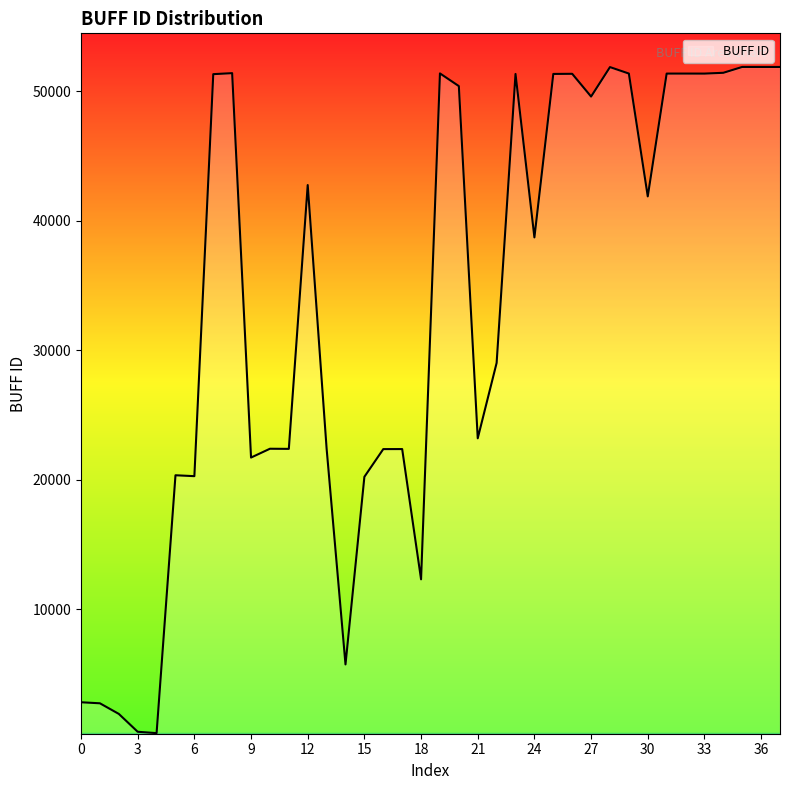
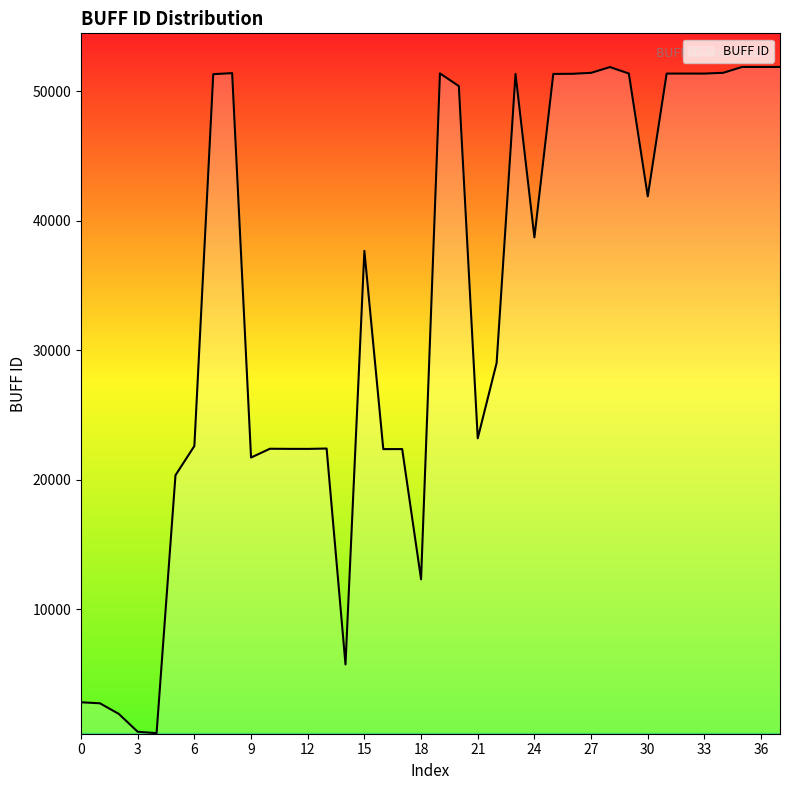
  {
    "0": 2800,
    "3": 600,
-   "6": 20300,
+   "6": 22600,
    "9": 21700,
-   "12": 42700,
-   "15": 20200,
+   "12": 22400,
+   "15": 37700,
    "18": 12300,
    "21": 23200,
    "24": 38700,
-   "27": 49600,
+   "27": 51400,
    "30": 41900,
    "33": 51300,
    "36": 51900
  }
